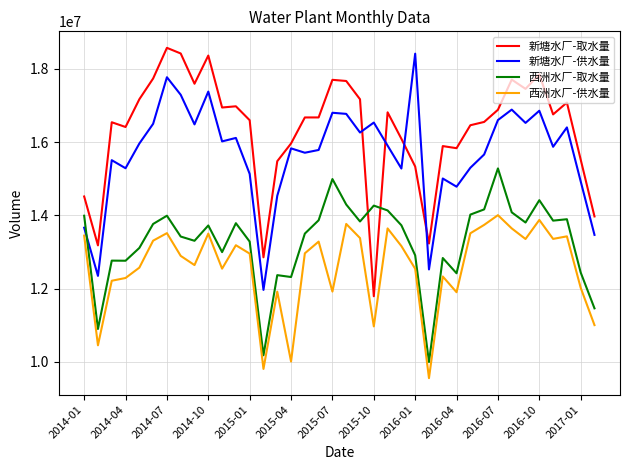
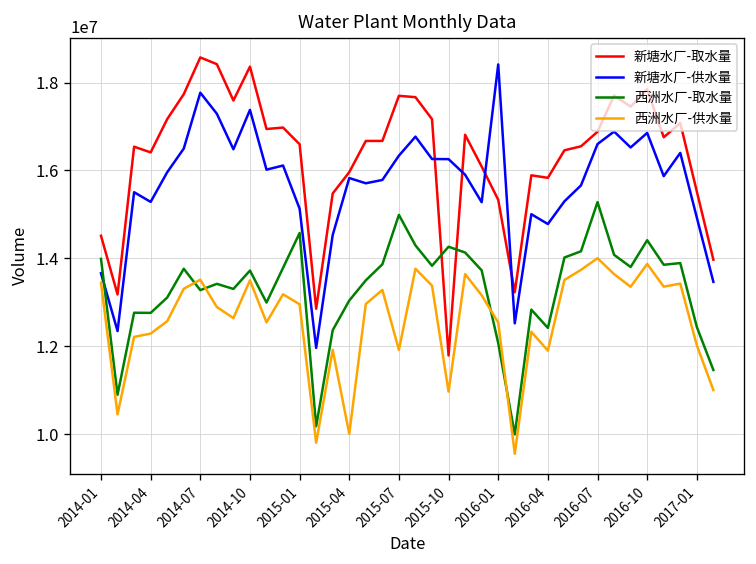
  {
    "新塘水厂-取水量": {
      "2014-01": 14500000,
      "2014-04": 16400000,
      "2014-07": 18600000,
      "2014-10": 18400000,
      "2015-01": 16600000,
      "2015-04": 16000000,
      "2015-07": 17700000,
      "2015-10": 11800000,
      "2016-01": 15300000,
      "2016-04": 15800000,
      "2016-07": 16900000,
      "2017-01": 15500000
    },
    "新塘水厂-供水量": {
      "2014-01": 13700000,
      "2014-04": 15300000,
      "2014-07": 17800000,
      "2014-10": 17400000,
      "2015-01": 15100000,
      "2015-04": 15800000,
-     "2015-07": 16800000,
-     "2015-10": 16500000,
+     "2015-07": 16300000,
+     "2015-10": 16300000,
      "2016-01": 18400000,
      "2016-04": 14800000,
      "2016-07": 16600000,
      "2016-10": 16900000,
      "2017-01": 14900000
    },
    "西洲水厂-取水量": {
      "2014-01": 14000000,
      "2014-04": 12800000,
-     "2014-07": 14000000,
+     "2014-07": 13300000,
      "2014-10": 13700000,
-     "2015-01": 13300000,
-     "2015-04": 12300000,
+     "2015-01": 14600000,
+     "2015-04": 13000000,
      "2015-07": 15000000,
      "2015-10": 14300000,
-     "2016-01": 12900000,
+     "2016-01": 12100000,
      "2016-04": 12400000,
      "2016-07": 15300000,
      "2016-10": 14400000,
      "2017-01": 12400000
    },
    "西洲水厂-供水量": {
      "2014-01": 13400000,
      "2014-04": 12300000,
      "2014-07": 13500000,
      "2014-10": 13500000,
      "2015-01": 13000000,
      "2015-04": 10000000,
      "2015-07": 11900000,
      "2015-10": 11000000,
      "2016-01": 12500000,
      "2016-04": 11900000,
      "2016-07": 14000000,
      "2016-10": 13900000,
      "2017-01": 12000000
    }
  }
